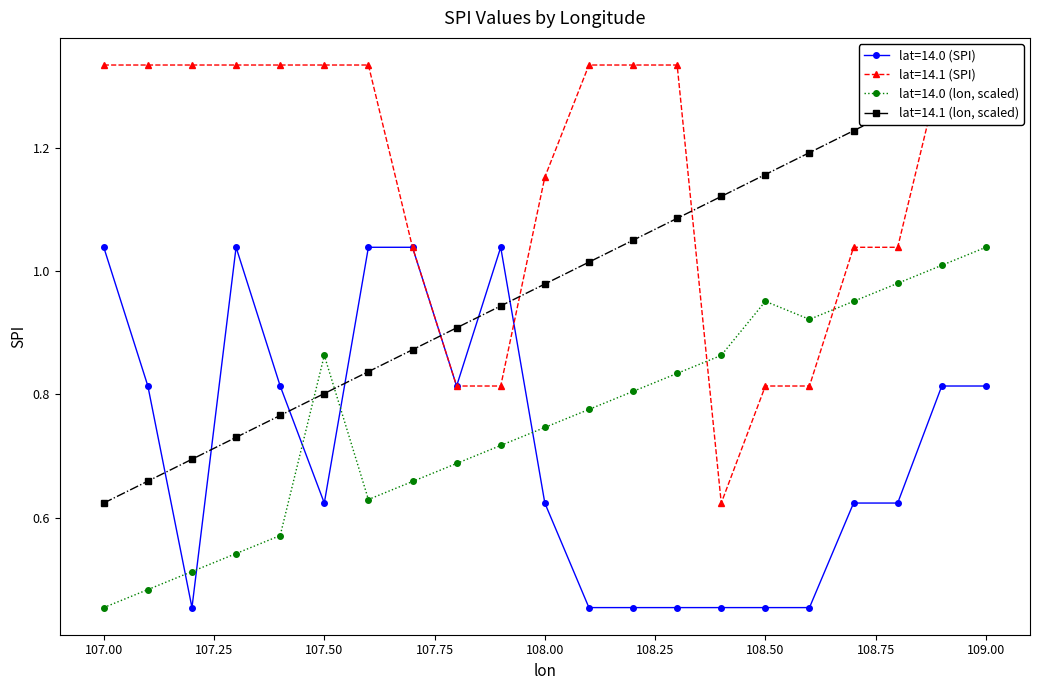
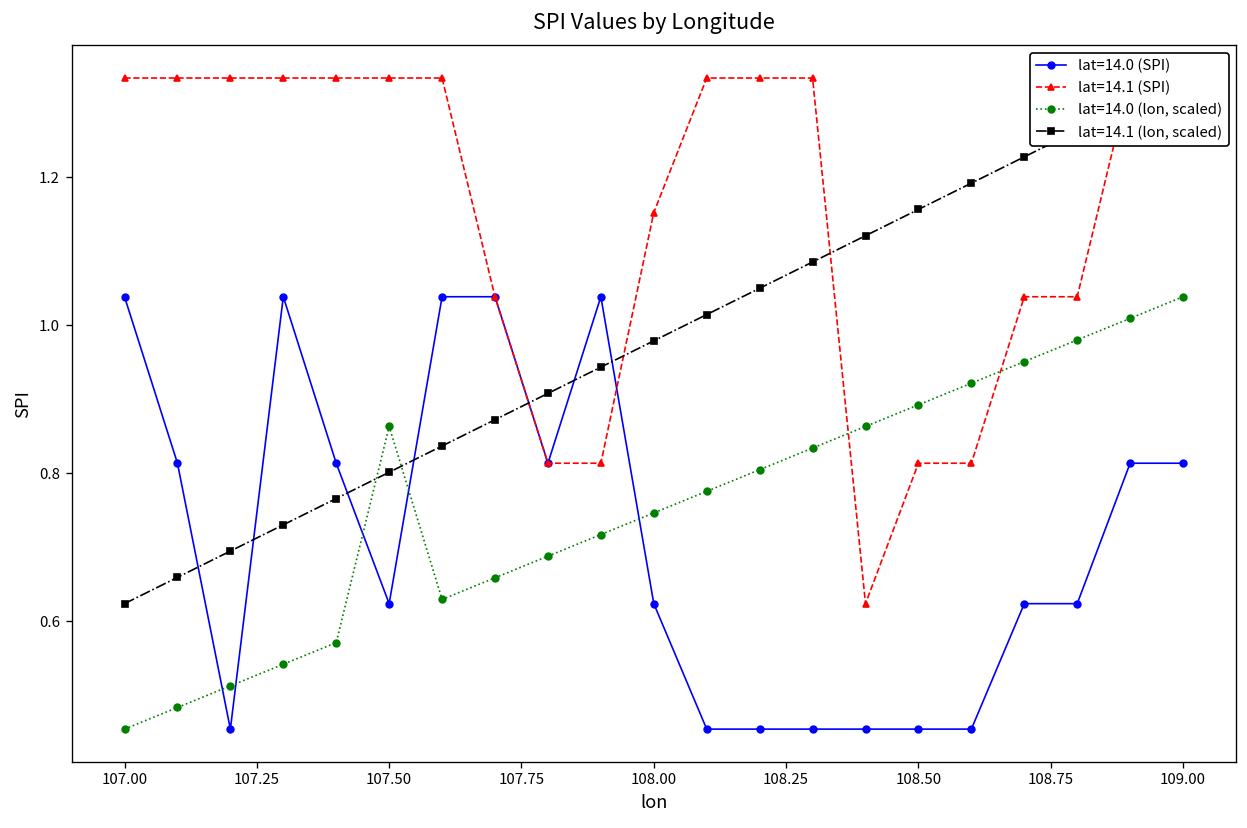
  {
    "lat=14.0 (SPI)": {
      "107.00": 1.04,
      "107.50": 0.62,
      "108.00": 0.62,
      "108.50": 0.45,
      "109.00": 0.81
    },
    "lat=14.1 (SPI)": {
      "107.00": 1.33,
      "107.50": 1.33,
      "108.00": 1.15,
      "108.50": 0.81
    },
    "lat=14.0 (lon, scaled)": {
      "107.00": 0.45,
      "107.50": 0.86,
      "108.00": 0.75,
-     "108.50": 0.95,
+     "108.50": 0.89,
      "109.00": 1.04
    },
    "lat=14.1 (lon, scaled)": {
      "107.00": 0.62,
      "107.50": 0.80,
      "108.00": 0.98,
      "108.50": 1.16
    }
  }
